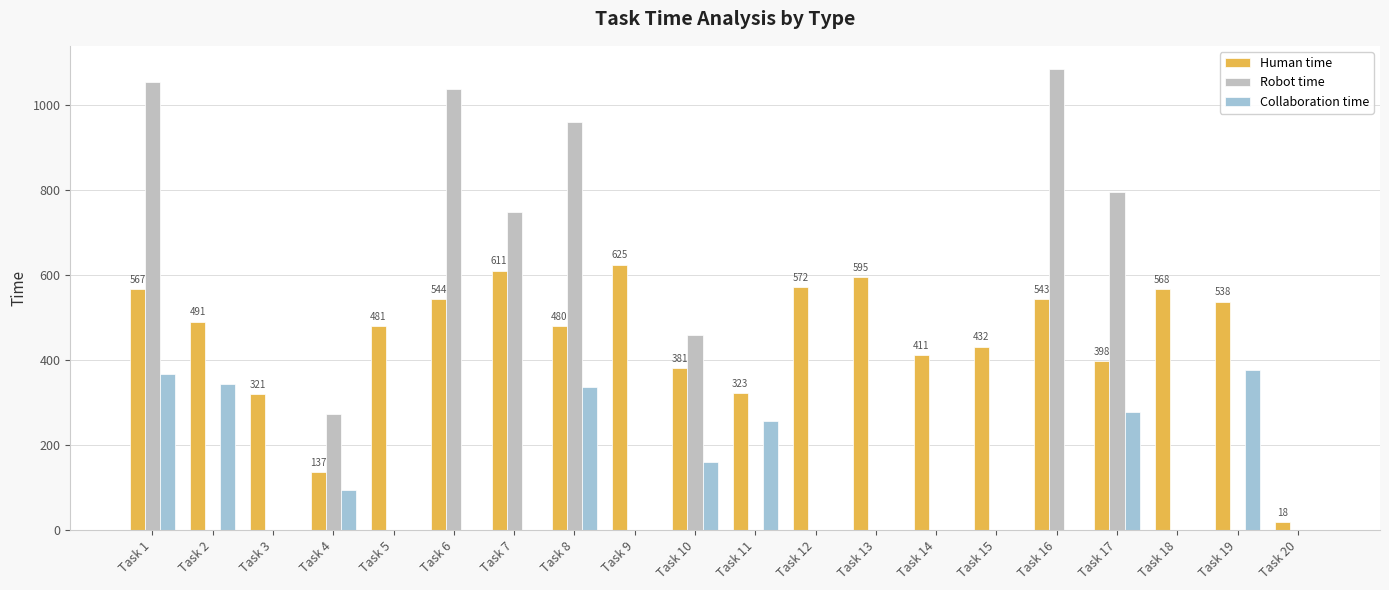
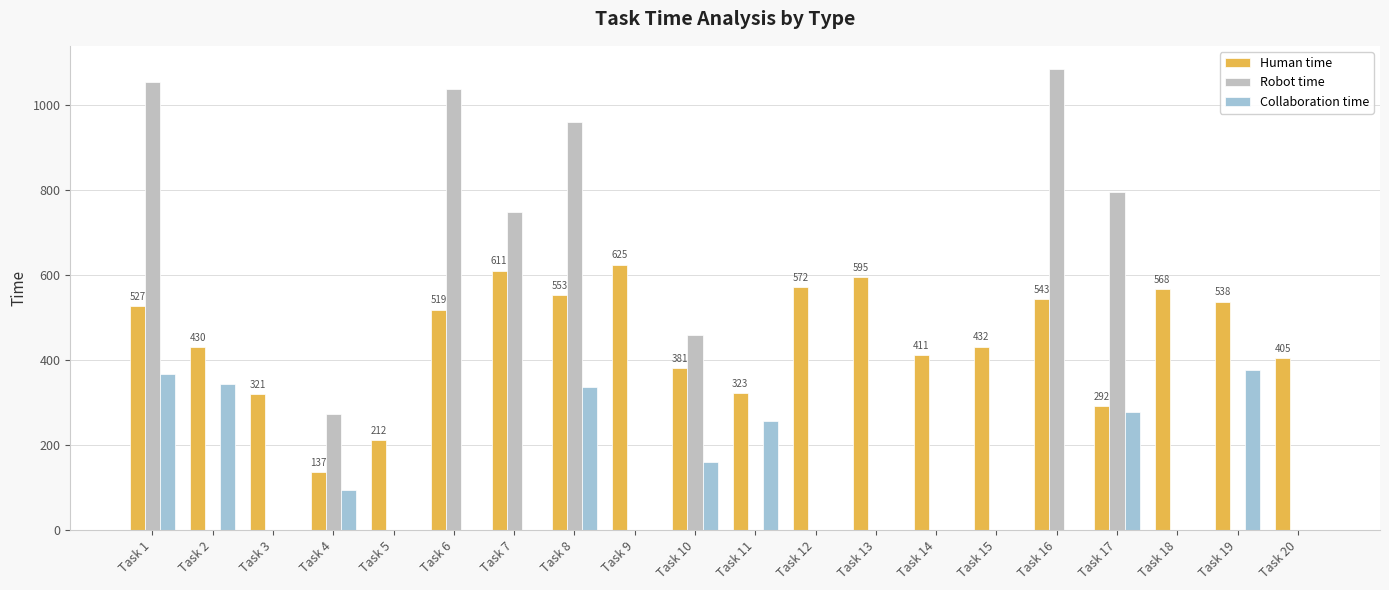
  {
    "Human time": {
-     "Task 1": 567,
-     "Task 2": 491,
+     "Task 1": 527,
+     "Task 2": 430,
      "Task 3": 321,
      "Task 4": 137,
-     "Task 5": 481,
-     "Task 6": 544,
+     "Task 5": 212,
+     "Task 6": 519,
      "Task 7": 611,
-     "Task 8": 480,
+     "Task 8": 553,
      "Task 9": 625,
      "Task 10": 381,
      "Task 11": 323,
      "Task 12": 572,
      "Task 13": 595,
      "Task 14": 411,
      "Task 15": 432,
      "Task 16": 543,
-     "Task 17": 398,
+     "Task 17": 292,
      "Task 18": 568,
      "Task 19": 538,
-     "Task 20": 18
+     "Task 20": 405
    }
  }
